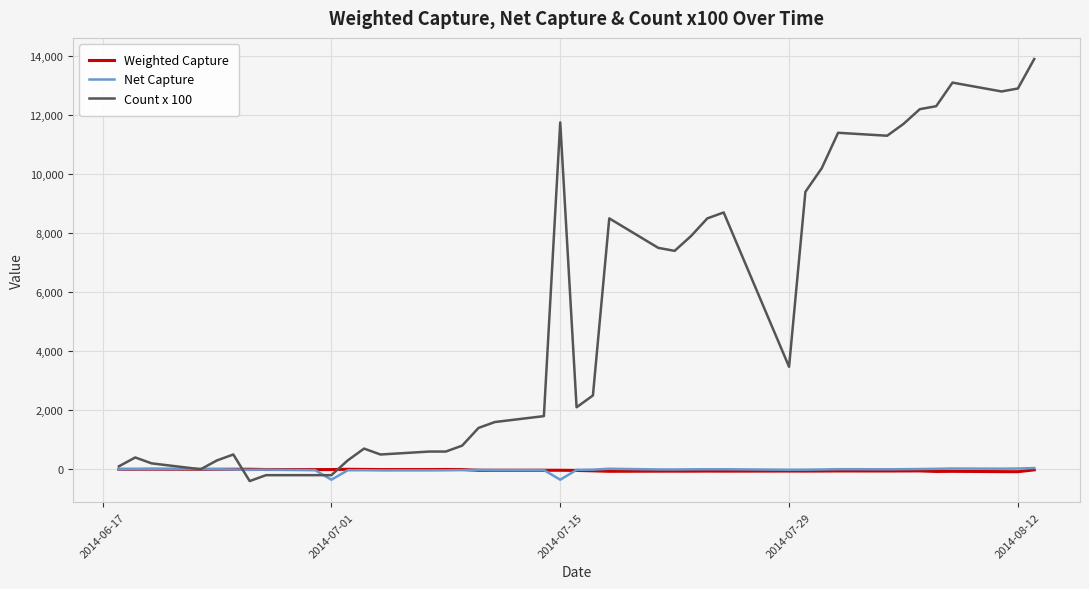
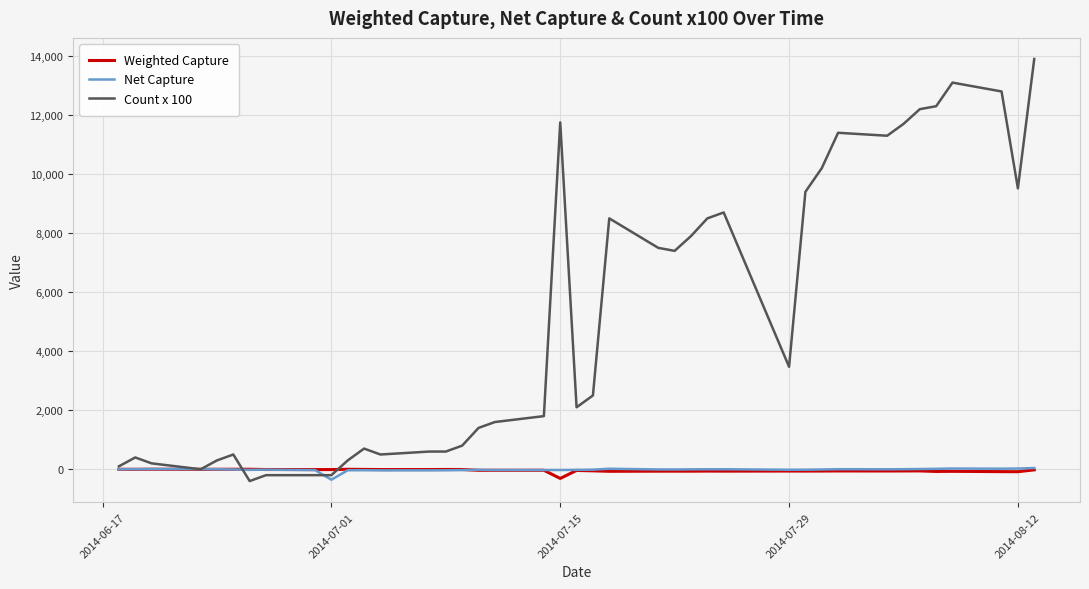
  {
    "Weighted Capture": {
      "2014-07-01": "0",
-     "2014-07-15": "0",
+     "2014-07-15": "-300",
      "2014-08-12": "-100"
    },
    "Net Capture": {
      "2014-07-01": "-400",
-     "2014-07-15": "-400",
+     "2014-07-15": "0",
      "2014-08-12": "0"
    },
    "Count x 100": {
      "2014-07-01": "-200",
      "2014-07-15": "11,800",
      "2014-07-29": "3,500",
-     "2014-08-12": "12,900"
+     "2014-08-12": "9,500"
    }
  }
